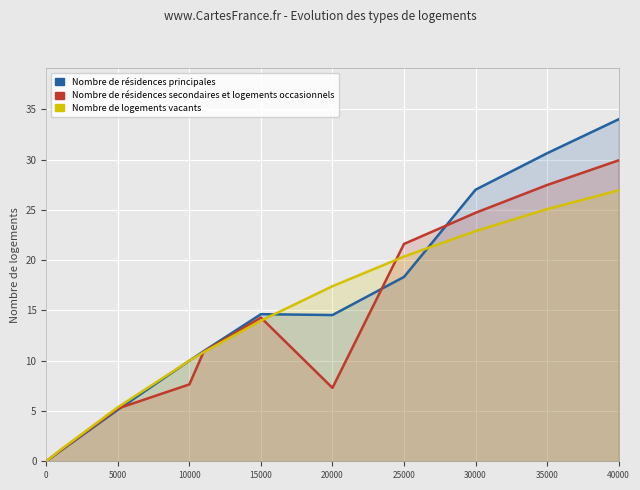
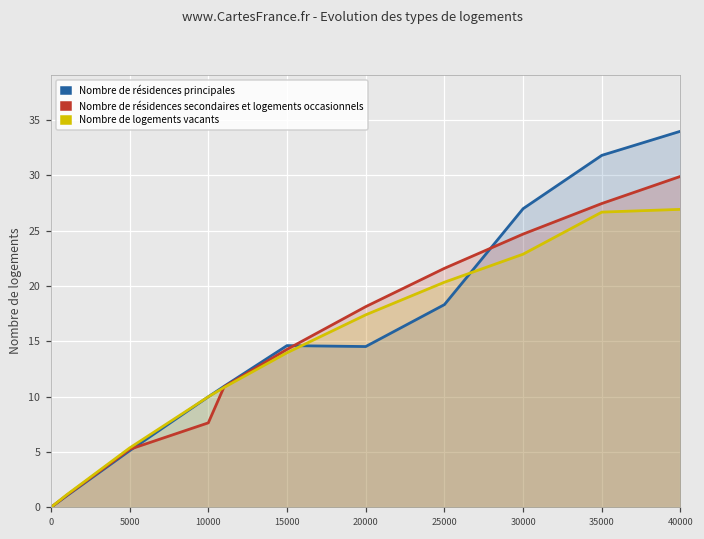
  {
    "Nombre de résidences principales": {
      "15000": 14.6,
      "20000": 14.5,
      "25000": 18.3,
      "30000": 27.0,
-     "35000": 30.6,
+     "35000": 31.8,
      "40000": 34.0
    },
    "Nombre de résidences secondaires et logements occasionnels": {
      "10000": 7.6,
      "15000": 14.3,
-     "20000": 7.3,
+     "20000": 18.1,
      "25000": 21.6,
      "30000": 24.7,
      "35000": 27.5,
      "40000": 29.9
    },
    "Nombre de logements vacants": {
      "15000": 14.0,
      "20000": 17.4,
      "25000": 20.4,
      "30000": 22.9,
-     "35000": 25.1,
+     "35000": 26.7,
      "40000": 26.9
    }
  }
